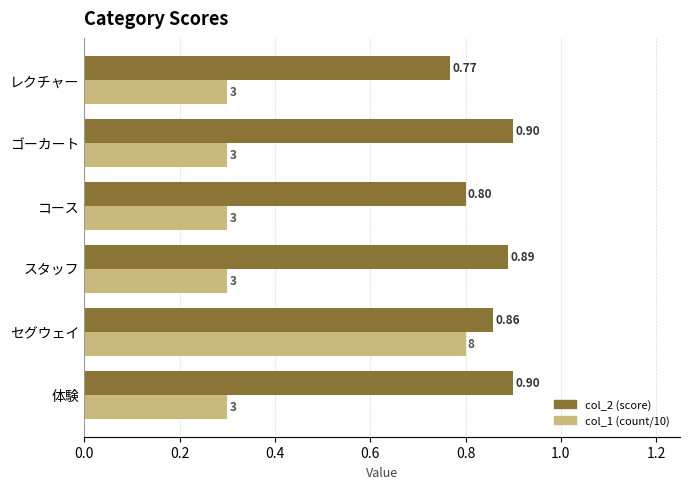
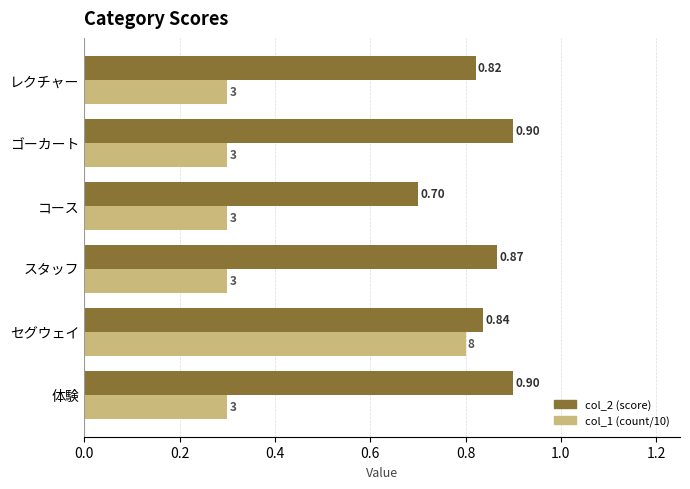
  {
    "col_2 (score)": {
-     "レクチャー": 0.77,
+     "レクチャー": 0.82,
      "ゴーカート": 0.90,
-     "コース": 0.80,
-     "スタッフ": 0.89,
-     "セグウェイ": 0.86,
+     "コース": 0.70,
+     "スタッフ": 0.87,
+     "セグウェイ": 0.84,
      "体験": 0.90
    }
  }
